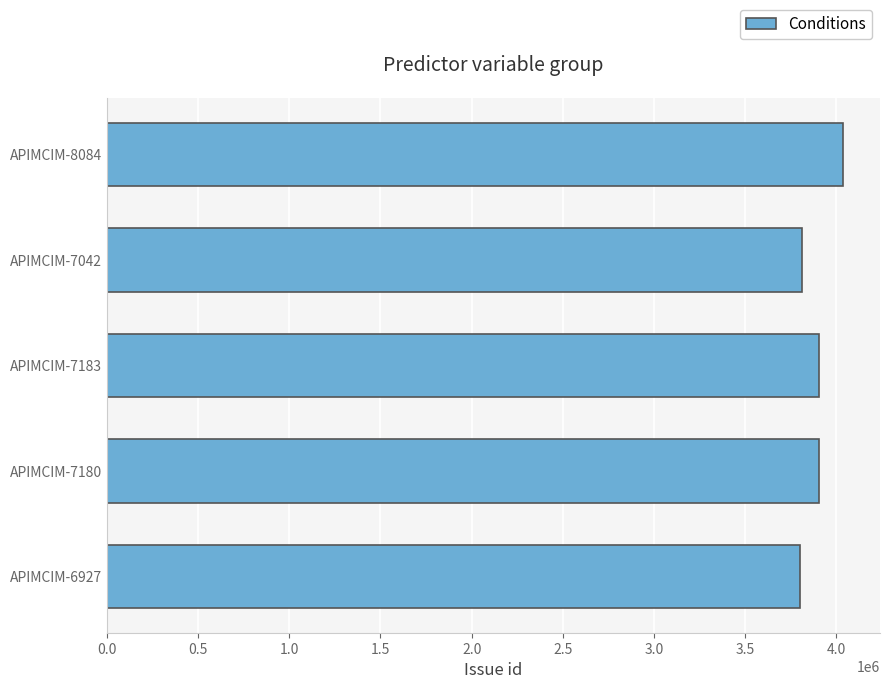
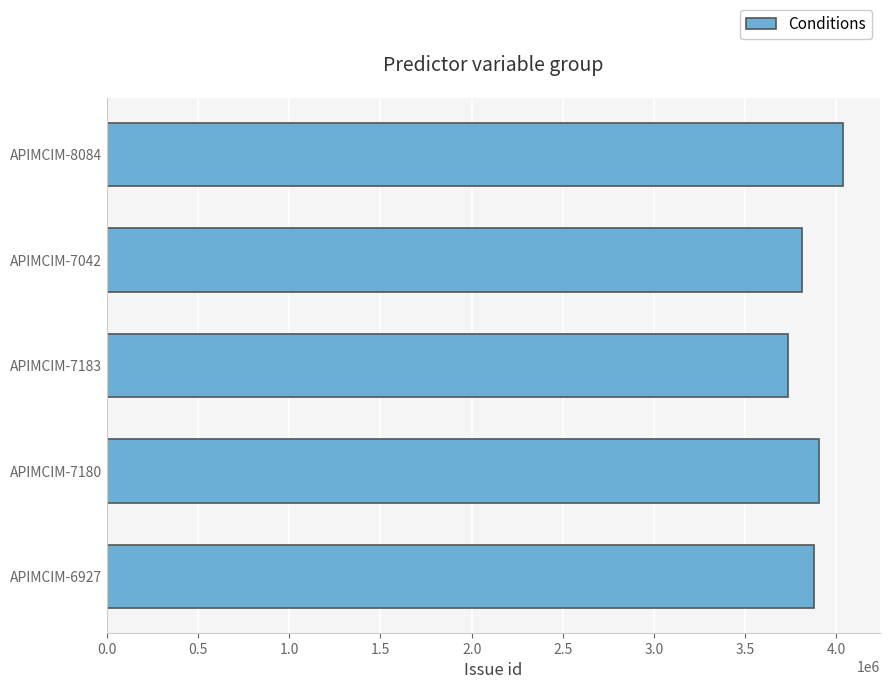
  {
    "APIMCIM-8084": 4040000,
    "APIMCIM-7042": 3810000,
-   "APIMCIM-7183": 3900000,
+   "APIMCIM-7183": 3730000,
    "APIMCIM-7180": 3900000,
-   "APIMCIM-6927": 3800000
+   "APIMCIM-6927": 3880000
  }
